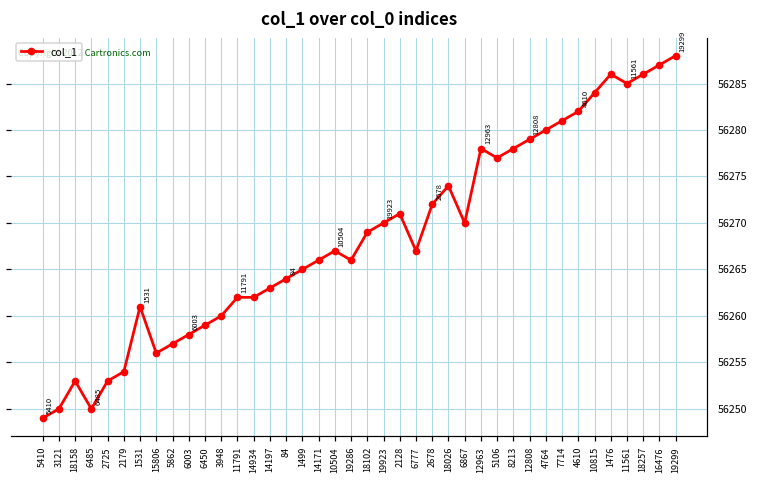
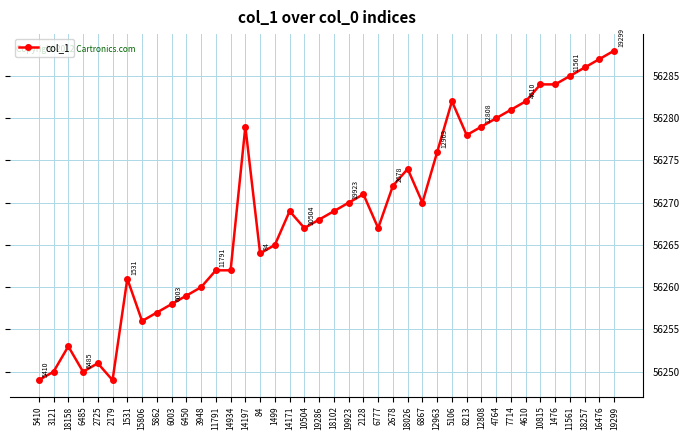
  {
    "5410": 56249,
    "18158": 56253,
-   "2725": 56253,
-   "2179": 56254,
+   "2725": 56251,
+   "2179": 56249,
    "15806": 56256,
    "5862": 56257,
    "6003": 56258,
    "3948": 56260,
    "14934": 56262,
-   "14197": 56263,
-   "14171": 56266,
-   "19286": 56266,
+   "14197": 56279,
+   "14171": 56269,
+   "19286": 56268,
    "18102": 56269,
    "6777": 56267,
    "2678": 56272,
    "6867": 56270,
-   "12963": 56278,
-   "5106": 56277,
+   "12963": 56276,
+   "5106": 56282,
    "8213": 56278,
    "7714": 56281,
    "4610": 56282,
-   "1476": 56286,
+   "1476": 56284,
    "11561": 56285,
    "16476": 56287
  }
